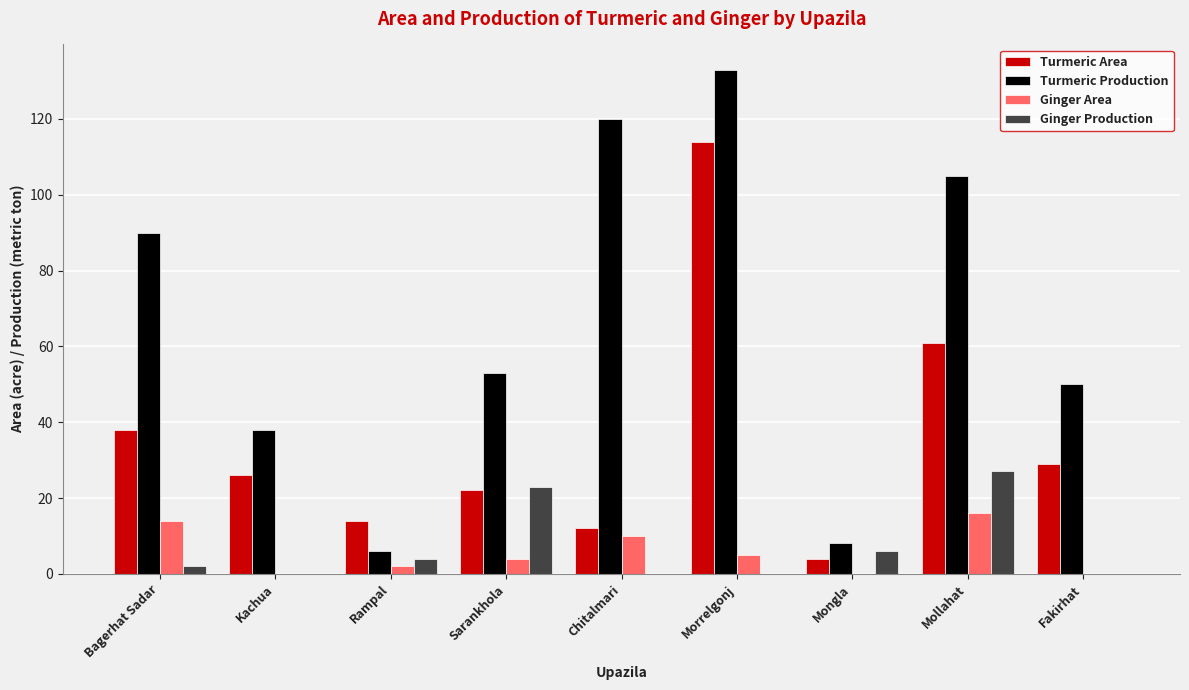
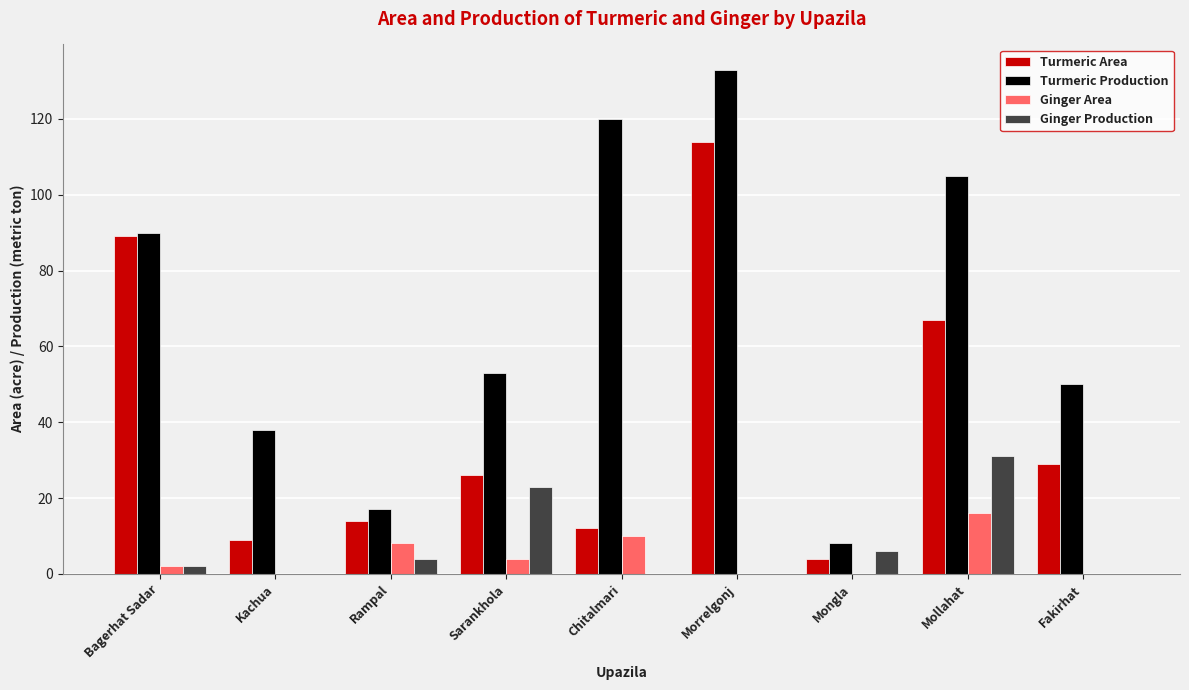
  {
    "Turmeric Area": {
-     "Bagerhat Sadar": 38,
-     "Kachua": 26,
+     "Bagerhat Sadar": 89,
+     "Kachua": 9,
      "Rampal": 14,
-     "Sarankhola": 22,
+     "Sarankhola": 26,
      "Chitalmari": 12,
      "Morrelgonj": 114,
      "Mongla": 4,
-     "Mollahat": 61,
+     "Mollahat": 67,
      "Fakirhat": 29
    },
    "Turmeric Production": {
      "Bagerhat Sadar": 90,
      "Kachua": 38,
-     "Rampal": 6,
+     "Rampal": 17,
      "Sarankhola": 53,
      "Chitalmari": 120,
      "Morrelgonj": 133,
      "Mongla": 8,
      "Mollahat": 105,
      "Fakirhat": 50
    },
    "Ginger Area": {
-     "Bagerhat Sadar": 14,
+     "Bagerhat Sadar": 2,
      "Kachua": 0,
-     "Rampal": 2,
+     "Rampal": 8,
      "Sarankhola": 4,
      "Chitalmari": 10,
-     "Morrelgonj": 5,
+     "Morrelgonj": 0,
      "Mongla": 0,
      "Mollahat": 16,
      "Fakirhat": 0
    },
    "Ginger Production": {
      "Bagerhat Sadar": 2,
      "Kachua": 0,
      "Rampal": 4,
      "Sarankhola": 23,
      "Chitalmari": 0,
      "Morrelgonj": 0,
      "Mongla": 6,
-     "Mollahat": 27,
+     "Mollahat": 31,
      "Fakirhat": 0
    }
  }
